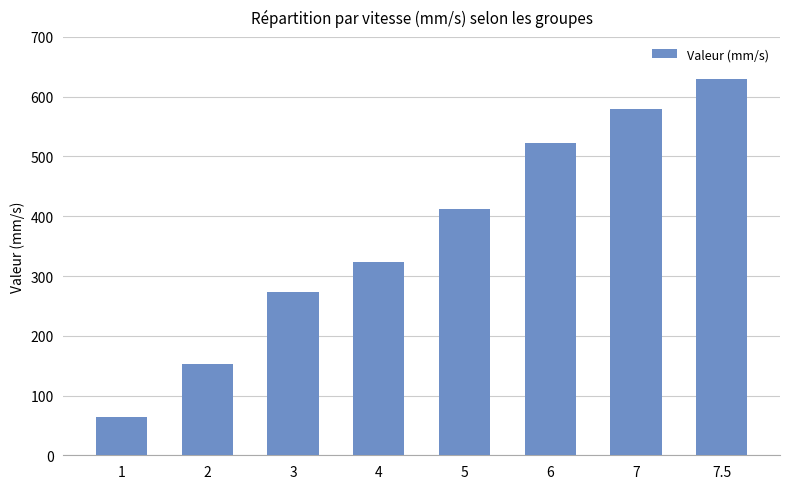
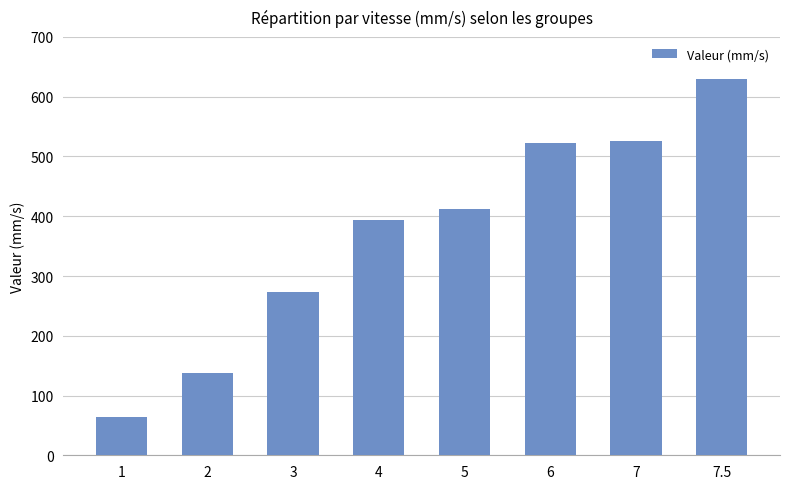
  {
    "1": 60,
-   "2": 150,
+   "2": 140,
    "3": 270,
-   "4": 320,
+   "4": 390,
    "5": 410,
    "6": 520,
-   "7": 580,
+   "7": 530,
    "7.5": 630
  }
